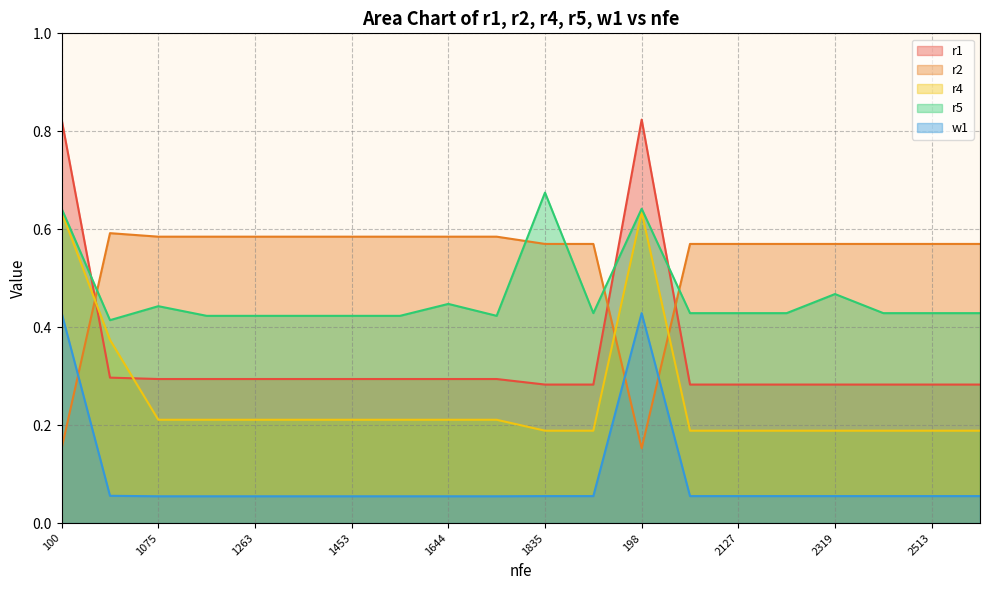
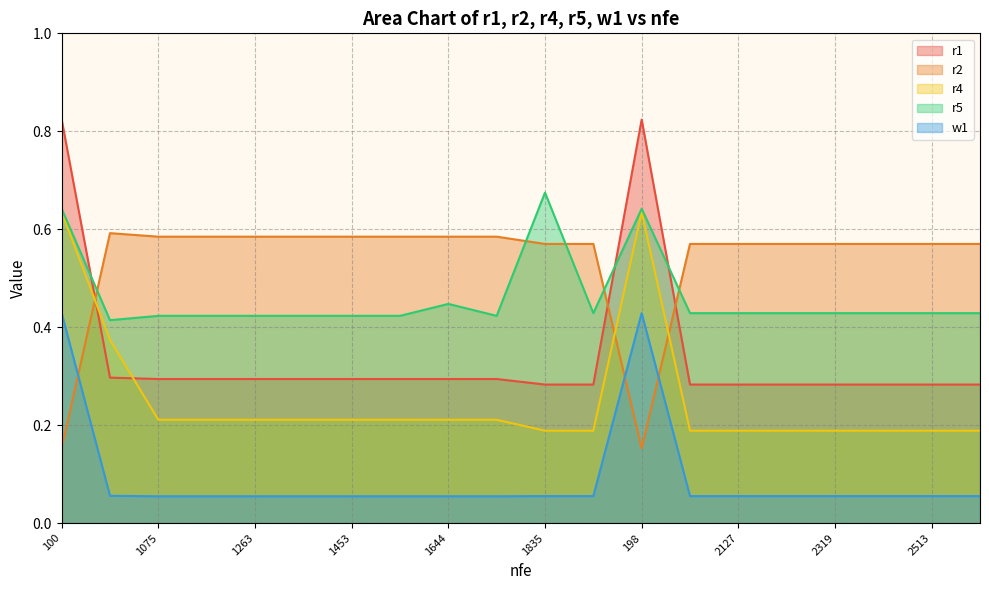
  {
    "r5": {
      "100": 0.64,
-     "1075": 0.44,
+     "1075": 0.42,
      "1263": 0.42,
      "1453": 0.42,
      "1644": 0.45,
      "1835": 0.67,
      "198": 0.64,
      "2127": 0.43,
-     "2319": 0.47,
+     "2319": 0.43,
      "2513": 0.43
    },
    "w1": {
      "100": 0.43,
      "1075": 0.05,
      "1263": 0.05,
      "1453": 0.05,
      "1644": 0.05,
      "1835": 0.06,
      "198": 0.43,
      "2127": 0.06,
      "2319": 0.06,
      "2513": 0.06
    }
  }
